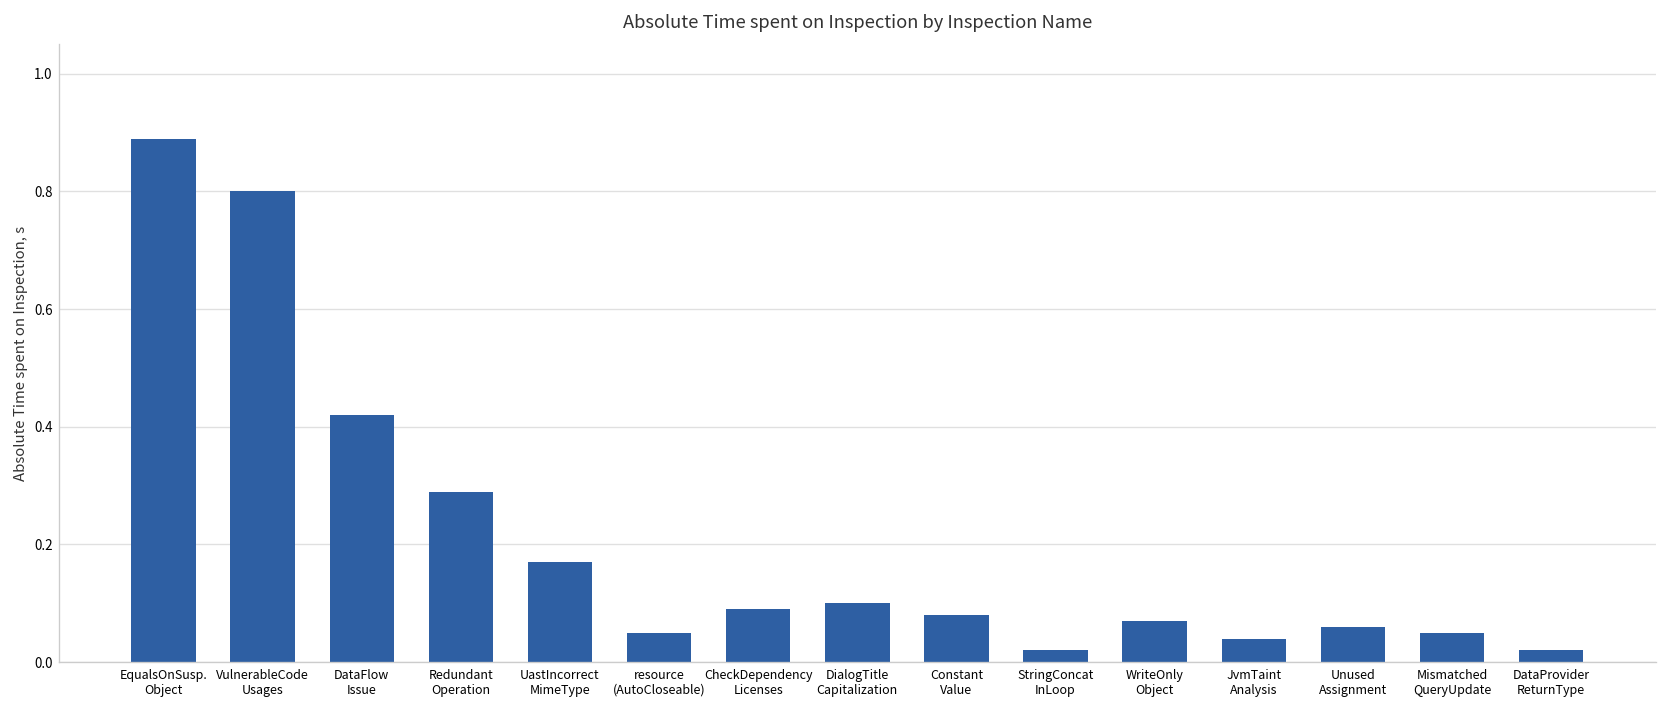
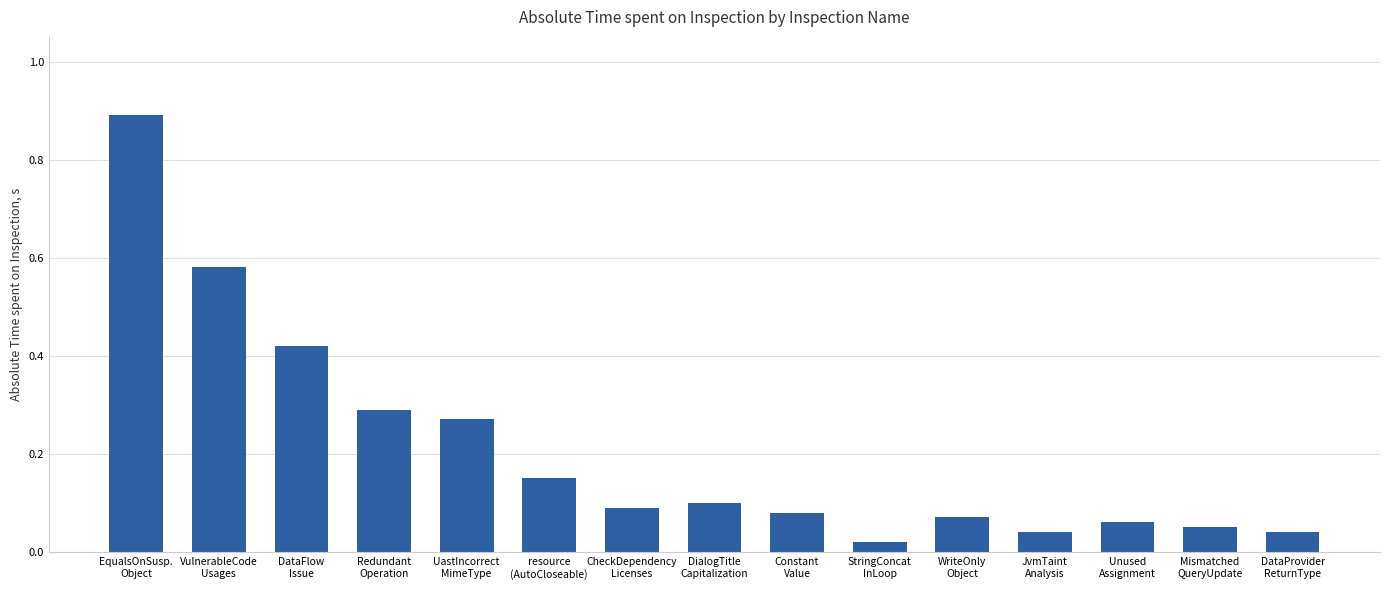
  {
    "EqualsOnSusp. Object": 0.89,
-   "VulnerableCode Usages": 0.80,
+   "VulnerableCode Usages": 0.58,
    "DataFlow Issue": 0.42,
    "Redundant Operation": 0.29,
-   "UastIncorrect MimeType": 0.17,
-   "resource (AutoCloseable)": 0.05,
+   "UastIncorrect MimeType": 0.27,
+   "resource (AutoCloseable)": 0.15,
    "CheckDependency Licenses": 0.09,
    "DialogTitle Capitalization": 0.10,
    "Constant Value": 0.08,
    "StringConcat InLoop": 0.02,
    "WriteOnly Object": 0.07,
    "JvmTaint Analysis": 0.04,
    "Unused Assignment": 0.06,
    "Mismatched QueryUpdate": 0.05,
-   "DataProvider ReturnType": 0.02
+   "DataProvider ReturnType": 0.04
  }
